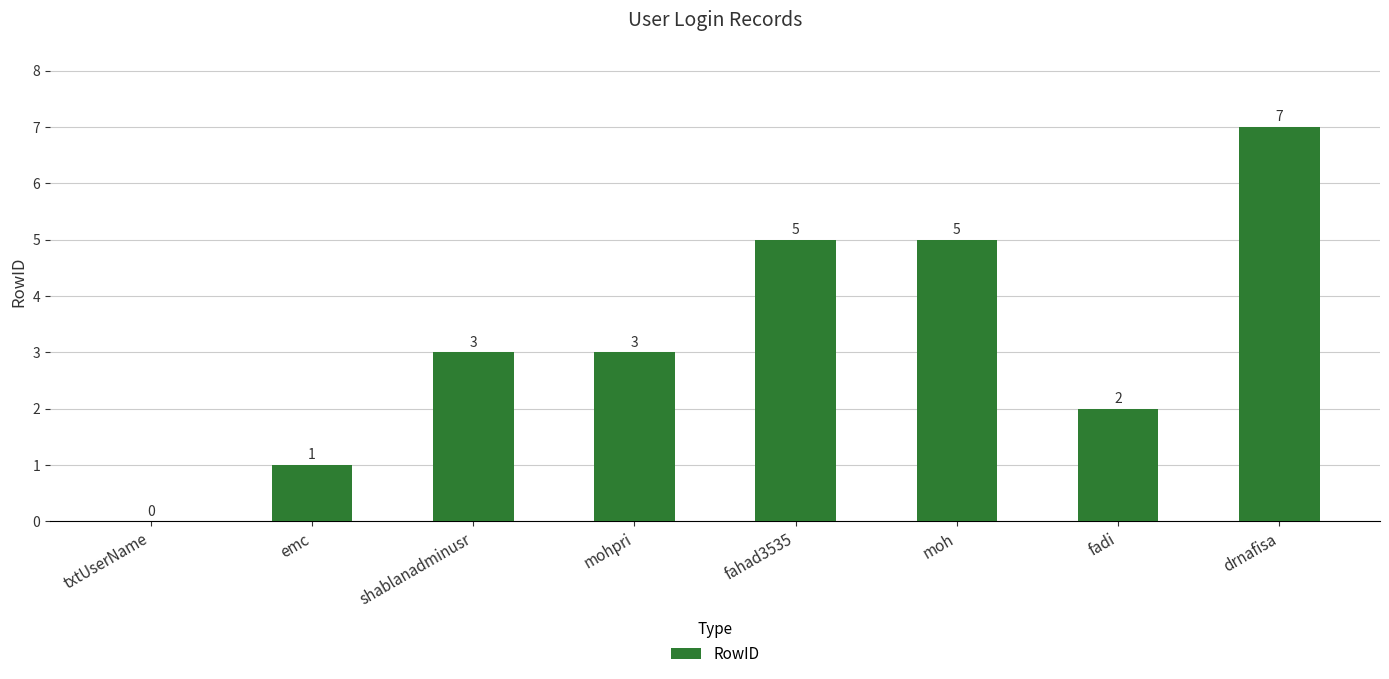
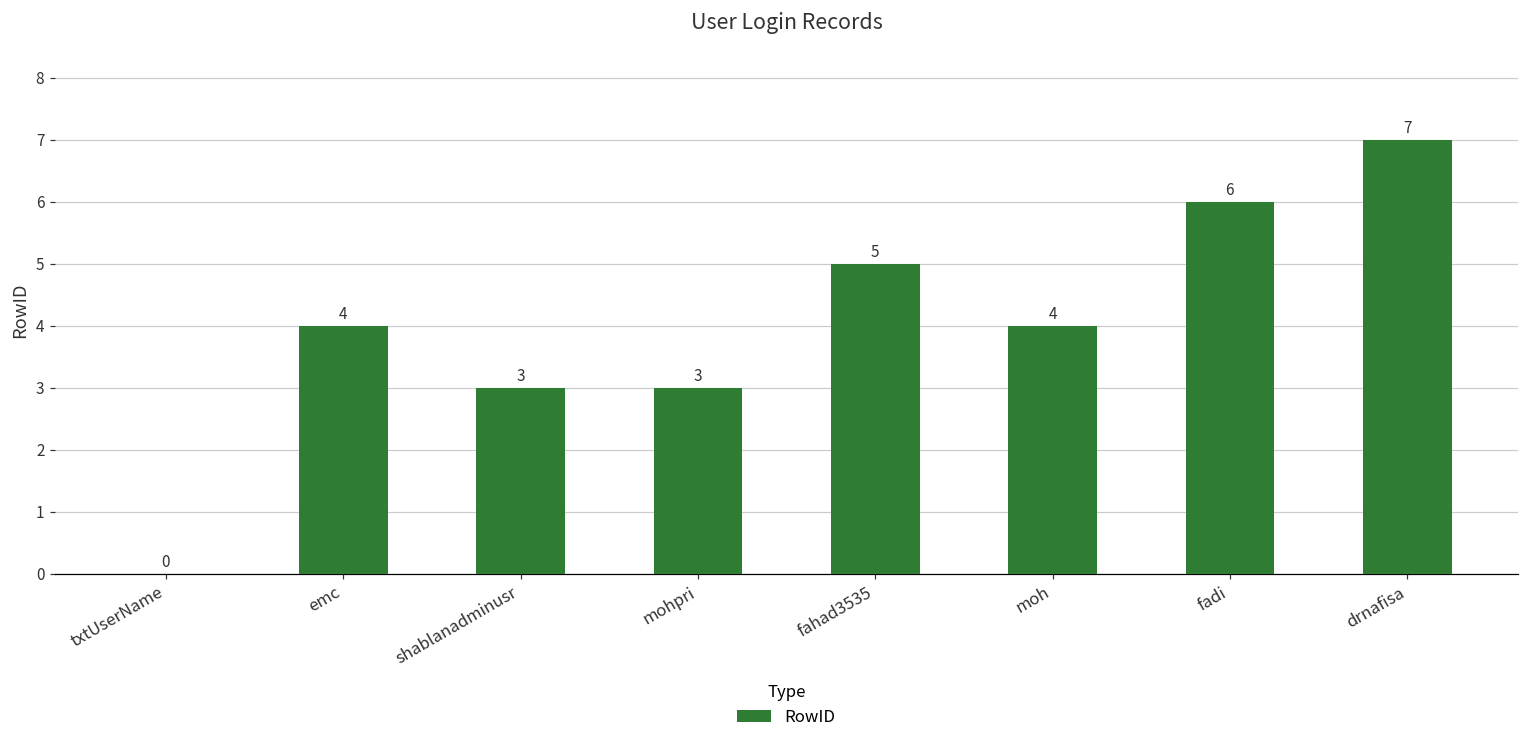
  {
    "txtUserName": 0,
-   "emc": 1,
+   "emc": 4,
    "shablanadminusr": 3,
    "mohpri": 3,
    "fahad3535": 5,
-   "moh": 5,
-   "fadi": 2,
+   "moh": 4,
+   "fadi": 6,
    "drnafisa": 7
  }
